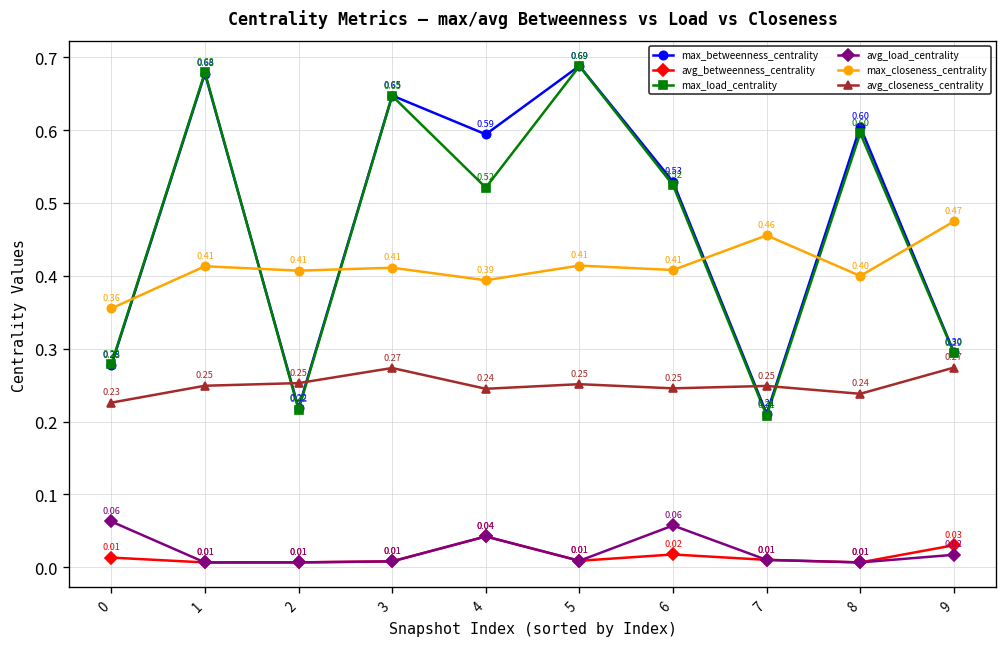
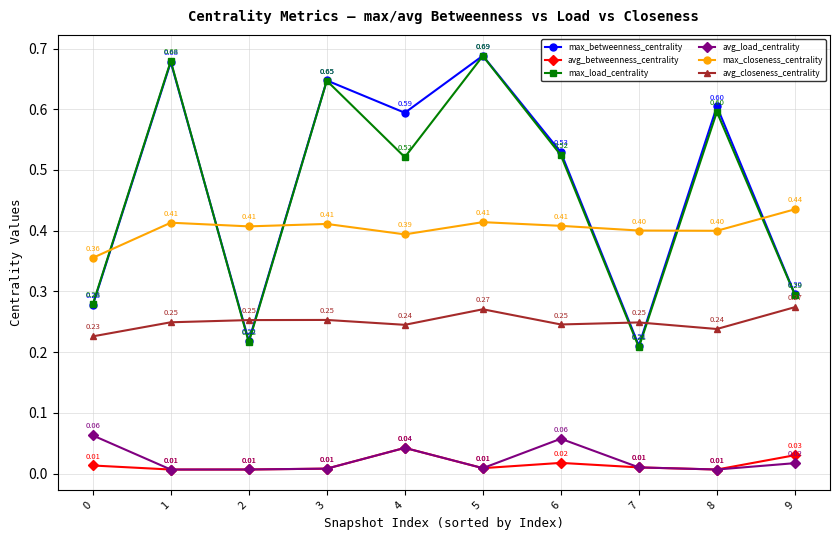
  {
    "max_betweenness_centrality": {
      "4": 0.59
    },
    "avg_betweenness_centrality": {
      "0": 0.01,
      "6": 0.02,
      "9": 0.03
    },
    "max_load_centrality": {
      "4": 0.52
    },
    "avg_load_centrality": {
      "0": 0.06,
      "6": 0.06
    },
    "max_closeness_centrality": {
      "0": 0.36,
      "1": 0.41,
      "2": 0.41,
      "3": 0.41,
      "4": 0.39,
      "5": 0.41,
      "6": 0.41,
-     "7": 0.46,
+     "7": 0.40,
      "8": 0.40,
-     "9": 0.47
+     "9": 0.44
    },
    "avg_closeness_centrality": {
      "0": 0.23,
      "1": 0.25,
      "2": 0.25,
-     "3": 0.27,
+     "3": 0.25,
      "4": 0.24,
-     "5": 0.25,
+     "5": 0.27,
      "6": 0.25,
      "7": 0.25,
      "8": 0.24
    }
  }
